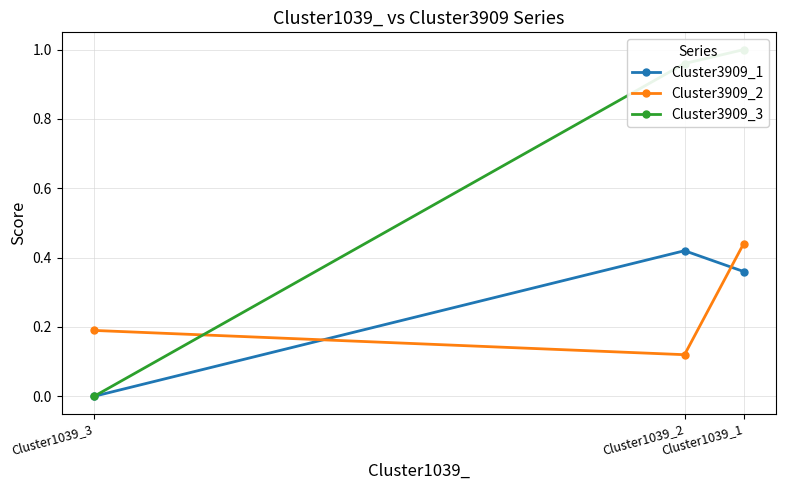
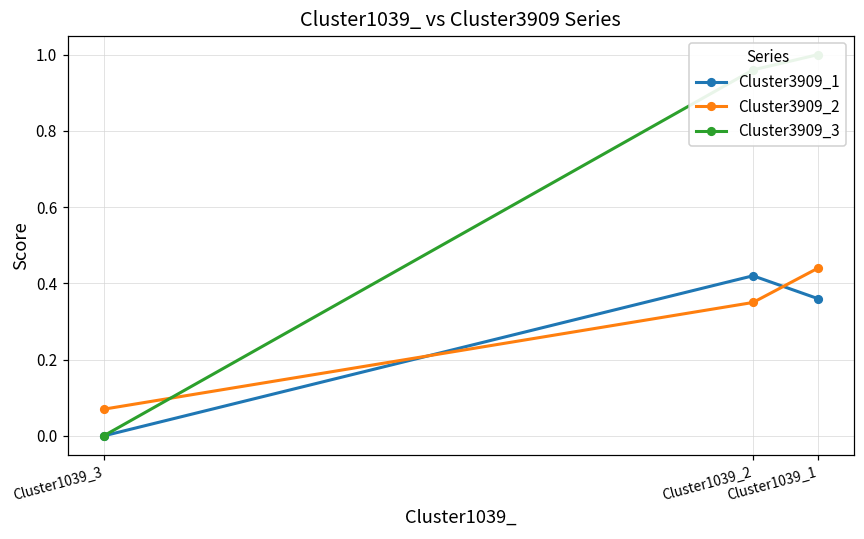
  {
    "Cluster3909_1": {
      "Cluster1039_2": 0.42,
      "Cluster1039_1": 0.36
    },
    "Cluster3909_2": {
-     "Cluster1039_3": 0.19,
-     "Cluster1039_2": 0.12,
+     "Cluster1039_3": 0.07,
+     "Cluster1039_2": 0.35,
      "Cluster1039_1": 0.44
    }
  }
